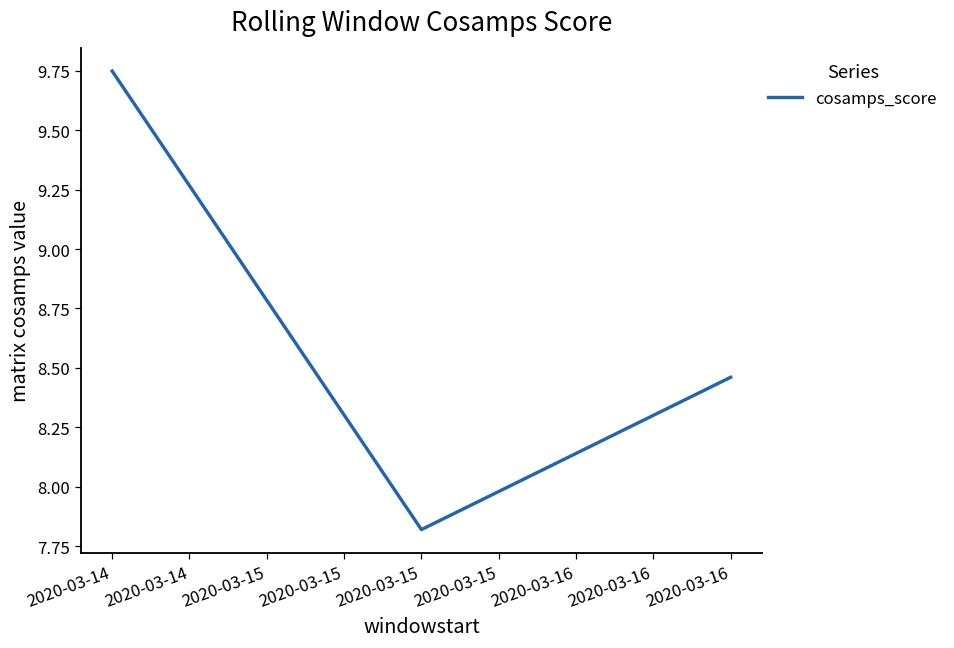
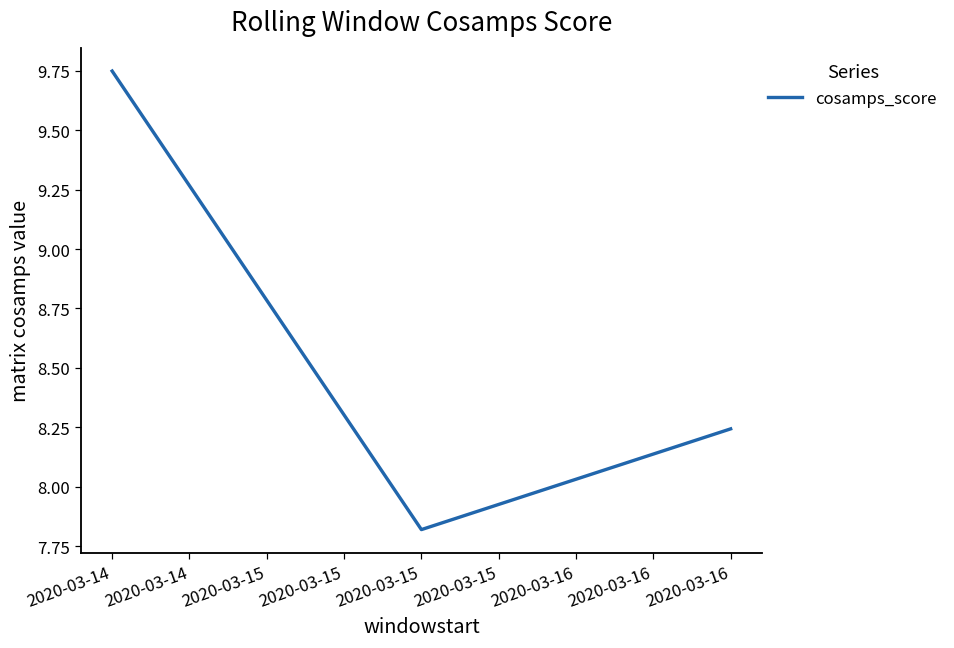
  {
    "2020-03-14": 9.75,
    "2020-03-15": 7.82,
-   "2020-03-16": 8.46
+   "2020-03-16": 8.24
  }
